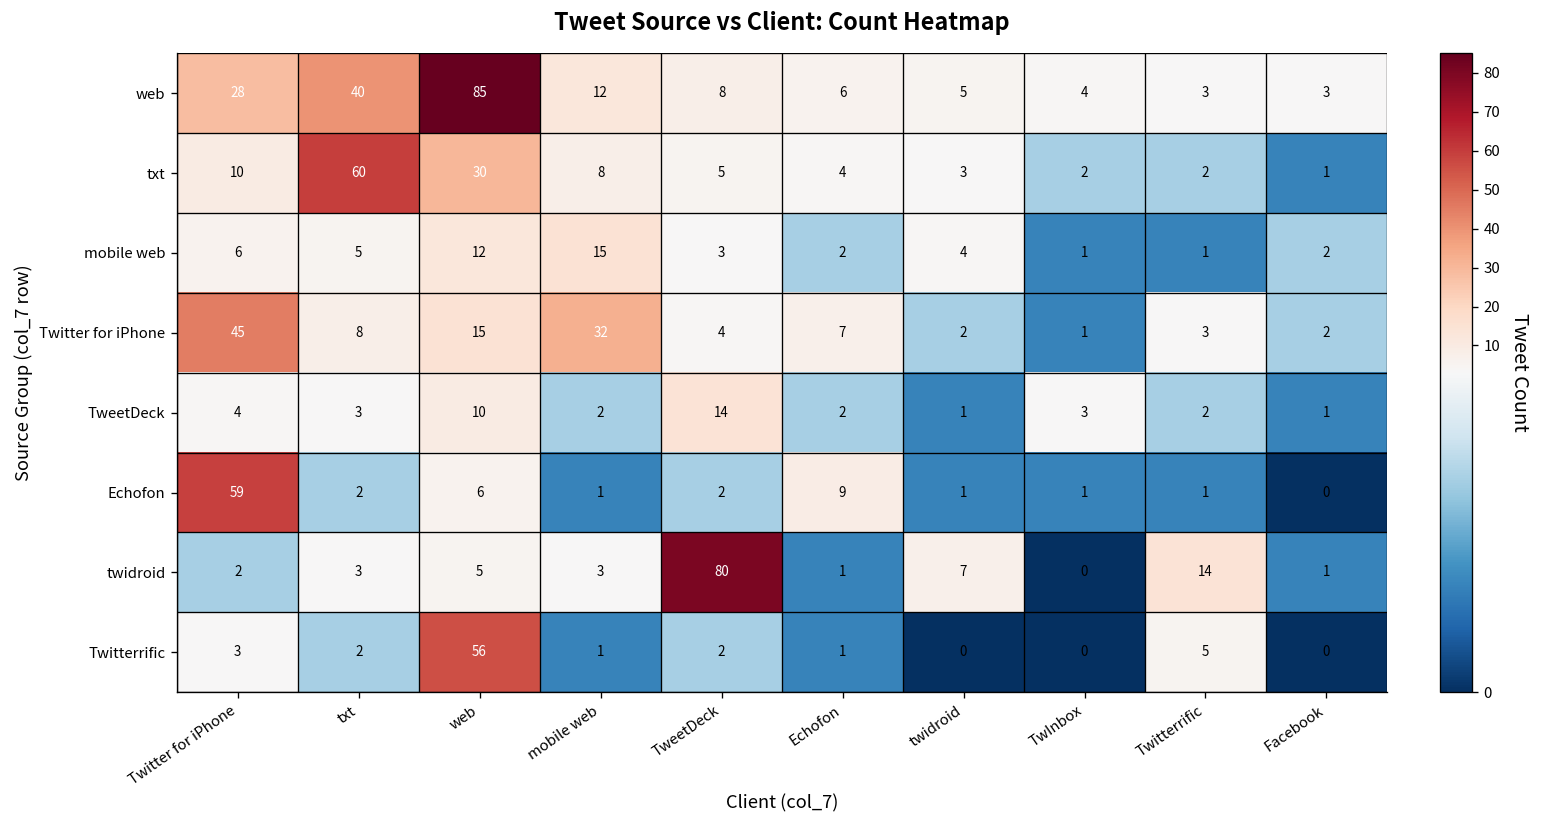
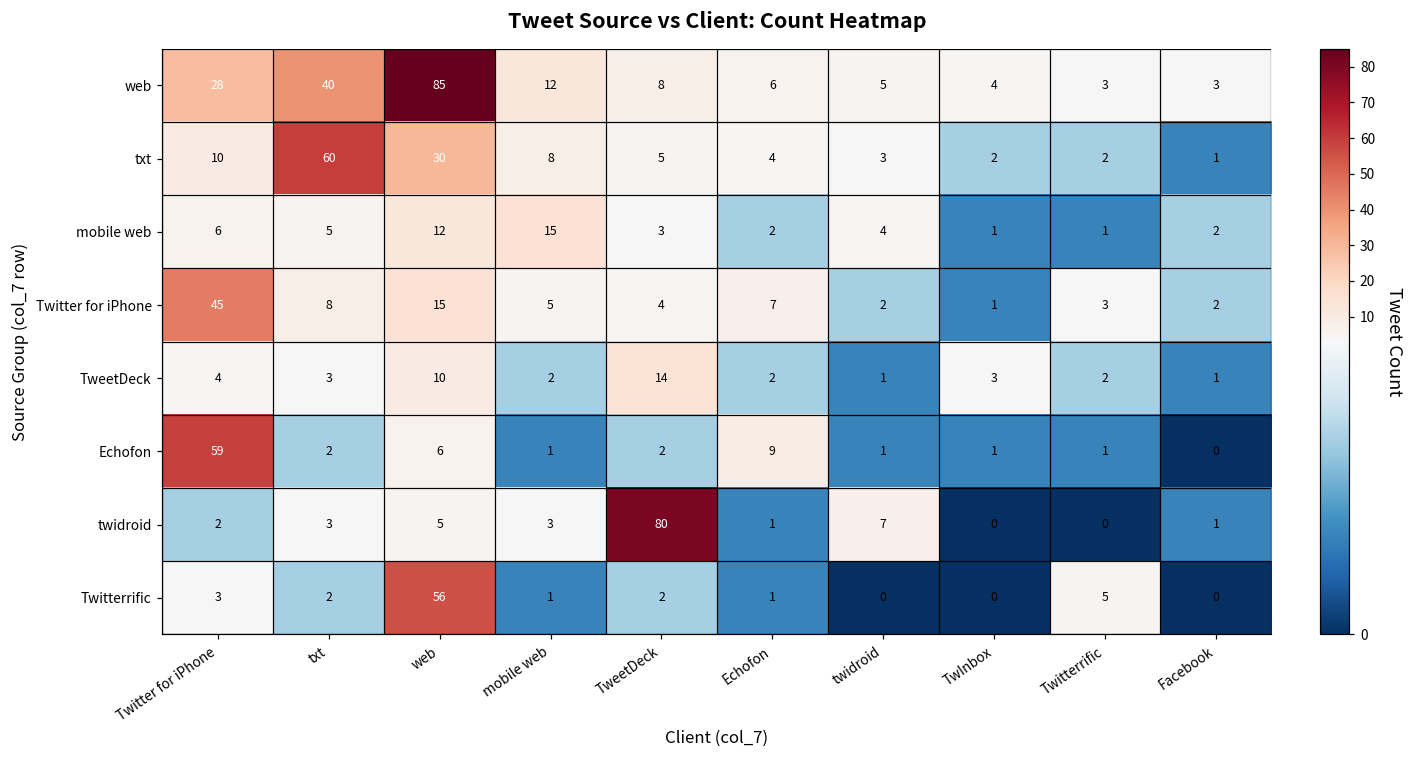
  {
    "web": {
      "Twitter for iPhone": 28,
      "txt": 40,
      "web": 85,
      "mobile web": 12,
      "TweetDeck": 8,
      "Echofon": 6,
      "twidroid": 5,
      "TwInbox": 4,
      "Twitterrific": 3,
      "Facebook": 3
    },
    "txt": {
      "Twitter for iPhone": 10,
      "txt": 60,
      "web": 30,
      "mobile web": 8,
      "TweetDeck": 5,
      "Echofon": 4,
      "twidroid": 3,
      "TwInbox": 2,
      "Twitterrific": 2,
      "Facebook": 1
    },
    "mobile web": {
      "Twitter for iPhone": 6,
      "txt": 5,
      "web": 12,
      "mobile web": 15,
      "TweetDeck": 3,
      "Echofon": 2,
      "twidroid": 4,
      "TwInbox": 1,
      "Twitterrific": 1,
      "Facebook": 2
    },
    "Twitter for iPhone": {
      "Twitter for iPhone": 45,
      "txt": 8,
      "web": 15,
-     "mobile web": 32,
+     "mobile web": 5,
      "TweetDeck": 4,
      "Echofon": 7,
      "twidroid": 2,
      "TwInbox": 1,
      "Twitterrific": 3,
      "Facebook": 2
    },
    "TweetDeck": {
      "Twitter for iPhone": 4,
      "txt": 3,
      "web": 10,
      "mobile web": 2,
      "TweetDeck": 14,
      "Echofon": 2,
      "twidroid": 1,
      "TwInbox": 3,
      "Twitterrific": 2,
      "Facebook": 1
    },
    "Echofon": {
      "Twitter for iPhone": 59,
      "txt": 2,
      "web": 6,
      "mobile web": 1,
      "TweetDeck": 2,
      "Echofon": 9,
      "twidroid": 1,
      "TwInbox": 1,
      "Twitterrific": 1,
      "Facebook": 0
    },
    "twidroid": {
      "Twitter for iPhone": 2,
      "txt": 3,
      "web": 5,
      "mobile web": 3,
      "TweetDeck": 80,
      "Echofon": 1,
      "twidroid": 7,
      "TwInbox": 0,
-     "Twitterrific": 14,
+     "Twitterrific": 0,
      "Facebook": 1
    },
    "Twitterrific": {
      "Twitter for iPhone": 3,
      "txt": 2,
      "web": 56,
      "mobile web": 1,
      "TweetDeck": 2,
      "Echofon": 1,
      "twidroid": 0,
      "TwInbox": 0,
      "Twitterrific": 5,
      "Facebook": 0
    }
  }
